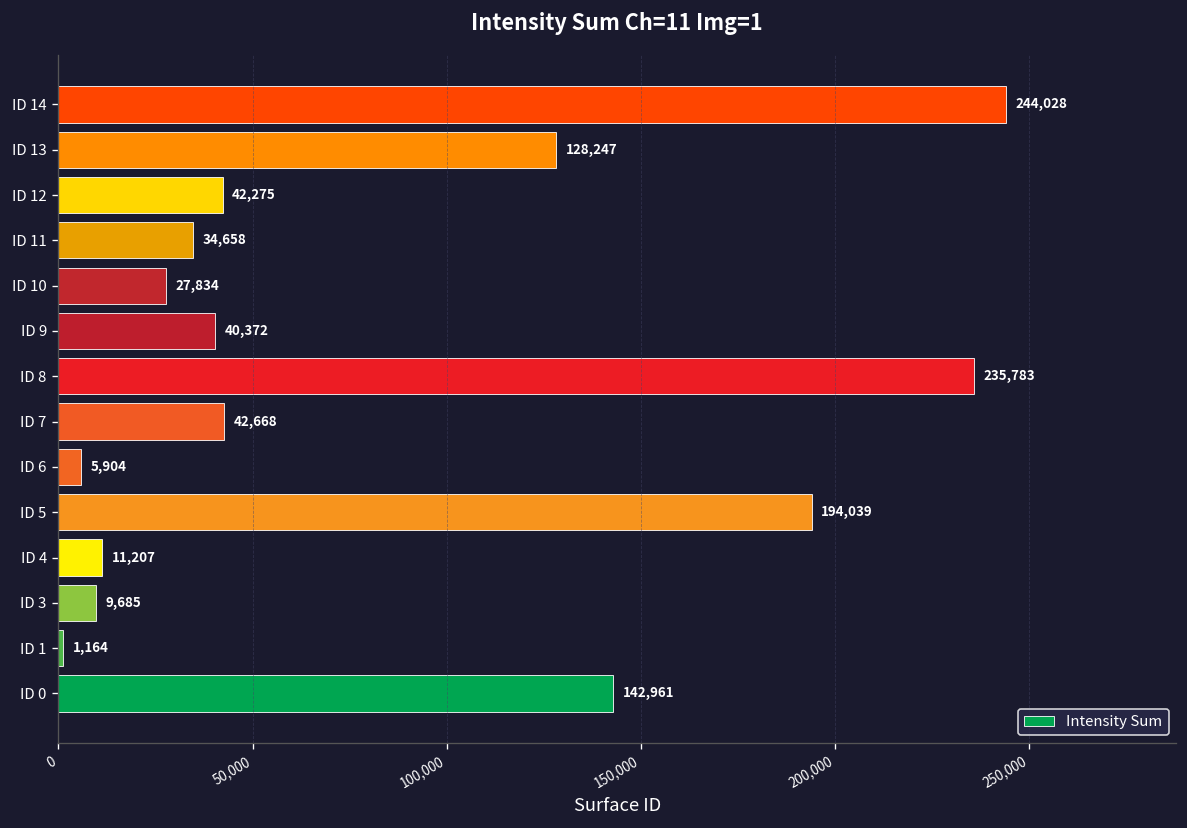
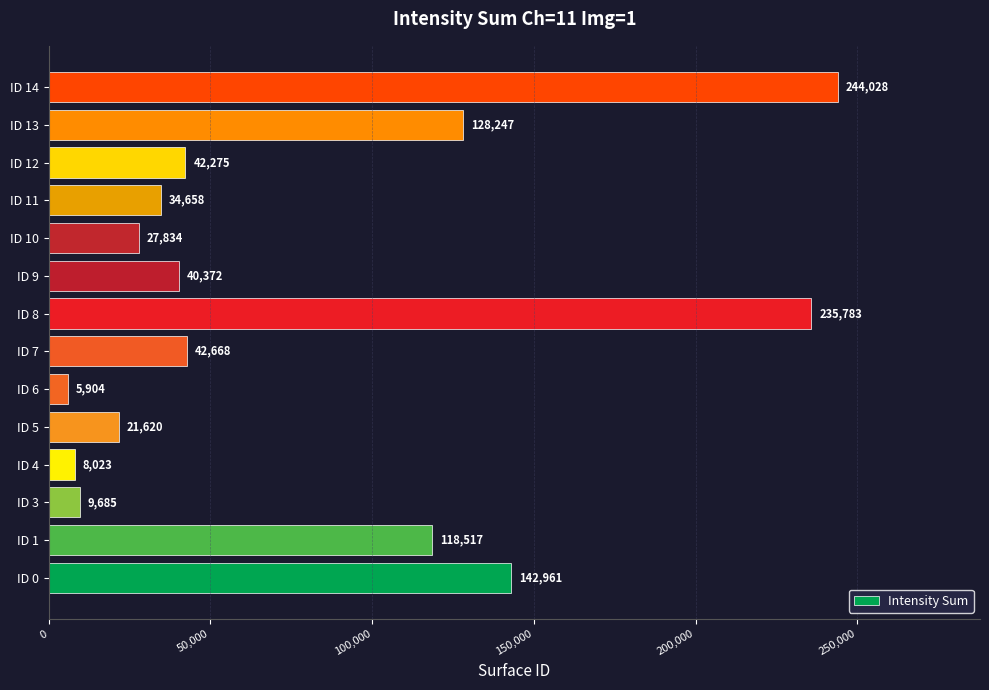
  {
    "ID 14": "244,028",
    "ID 13": "128,247",
    "ID 12": "42,275",
    "ID 11": "34,658",
    "ID 10": "27,834",
    "ID 9": "40,372",
    "ID 8": "235,783",
    "ID 7": "42,668",
    "ID 6": "5,904",
-   "ID 5": "194,039",
-   "ID 4": "11,207",
+   "ID 5": "21,620",
+   "ID 4": "8,023",
    "ID 3": "9,685",
-   "ID 1": "1,164",
+   "ID 1": "118,517",
    "ID 0": "142,961"
  }
